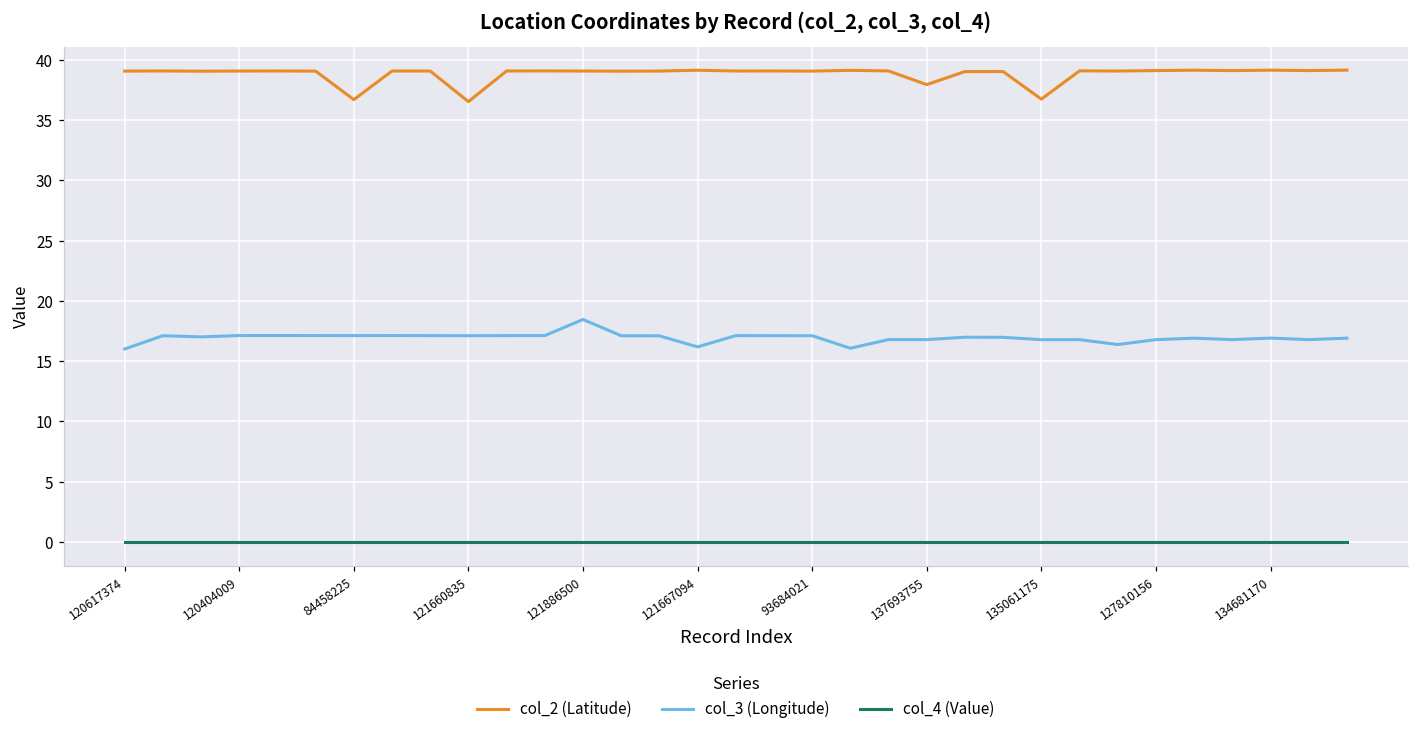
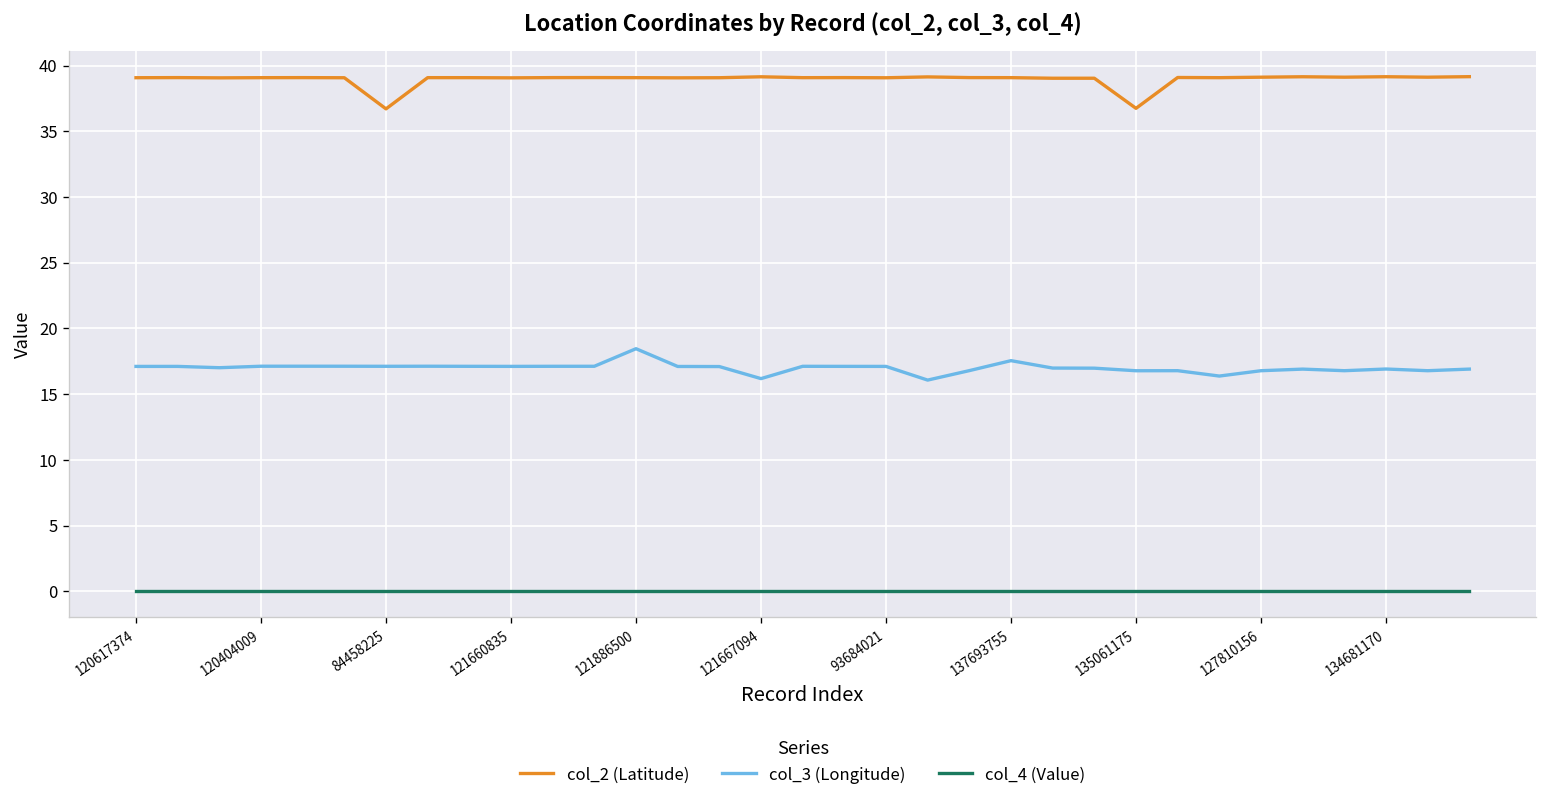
  {
    "col_2 (Latitude)": {
      "120617374": 39.1,
      "120404009": 39.1,
      "84458225": 36.7,
-     "121660835": 36.5,
+     "121660835": 39.1,
      "121886500": 39.1,
      "121667094": 39.1,
      "93684021": 39.1,
-     "137693755": 37.9,
+     "137693755": 39.1,
      "135061175": 36.7,
      "127810156": 39.1,
      "134681170": 39.1
    },
    "col_3 (Longitude)": {
-     "120617374": 16.0,
+     "120617374": 17.1,
      "120404009": 17.1,
      "84458225": 17.1,
      "121660835": 17.1,
      "121886500": 18.5,
      "121667094": 16.2,
      "93684021": 17.1,
-     "137693755": 16.8,
+     "137693755": 17.6,
      "135061175": 16.8,
      "127810156": 16.8,
      "134681170": 16.9
    },
    "col_4 (Value)": {
      "120617374": 0.0,
      "120404009": 0.0,
      "84458225": 0.0,
      "121660835": 0.0,
      "121886500": 0.0,
      "121667094": 0.0,
      "93684021": 0.0,
      "137693755": 0.0,
      "135061175": 0.0,
      "127810156": 0.0,
      "134681170": 0.0
    }
  }
